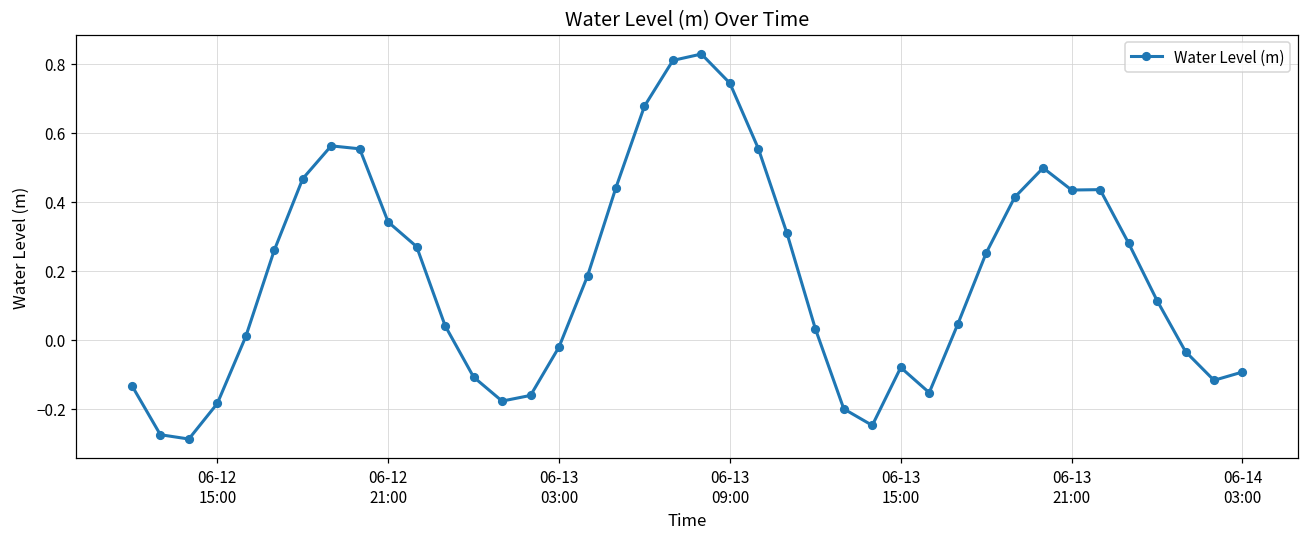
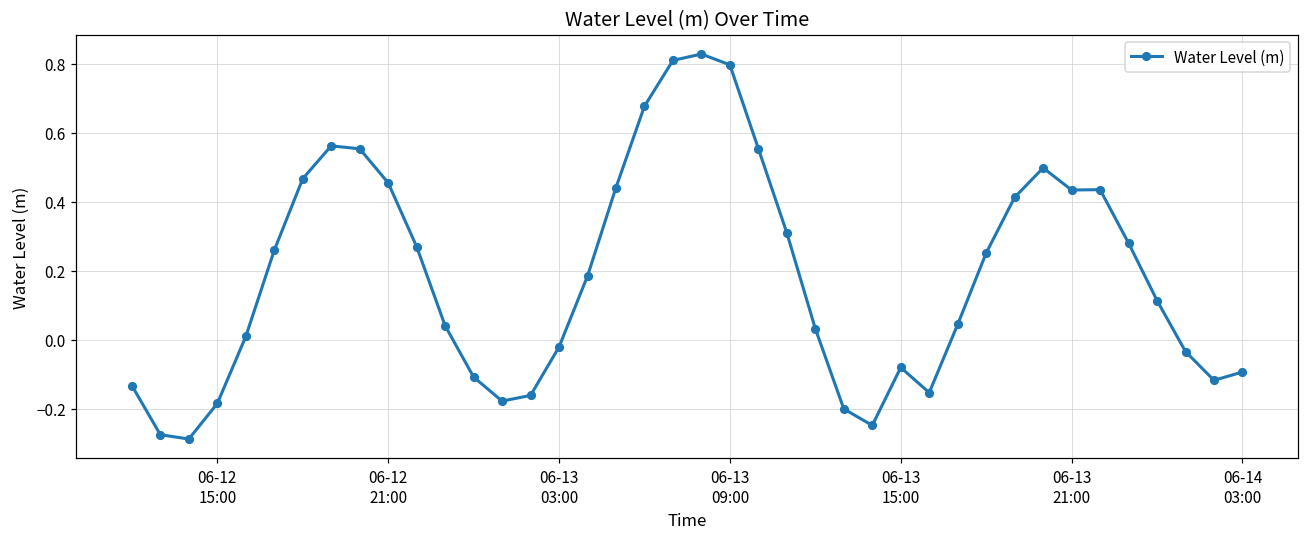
  {
    "06-12 15:00": -0.18,
-   "06-12 21:00": 0.34,
+   "06-12 21:00": 0.45,
    "06-13 03:00": -0.02,
-   "06-13 09:00": 0.74,
+   "06-13 09:00": 0.80,
    "06-13 15:00": -0.08,
    "06-13 21:00": 0.43,
    "06-14 03:00": -0.09
  }
